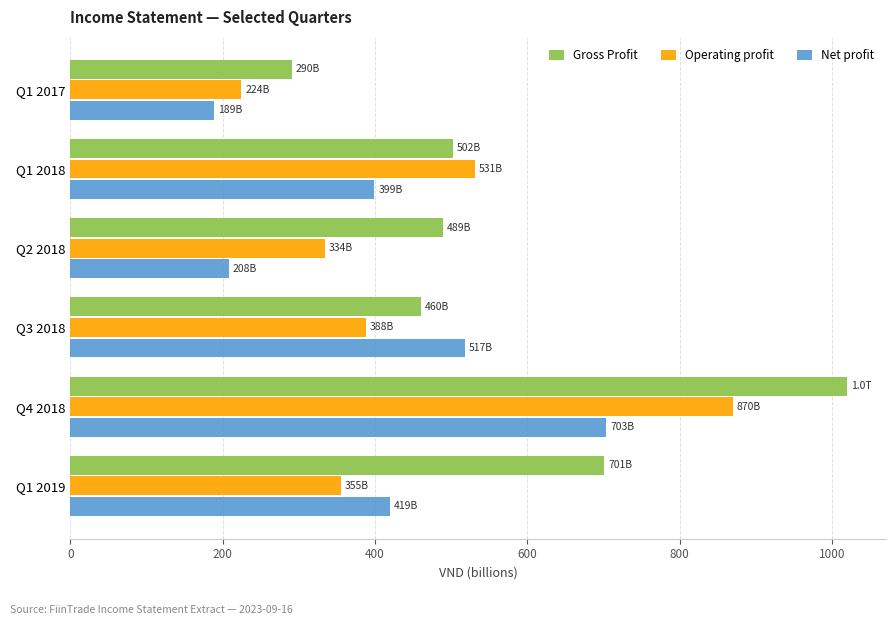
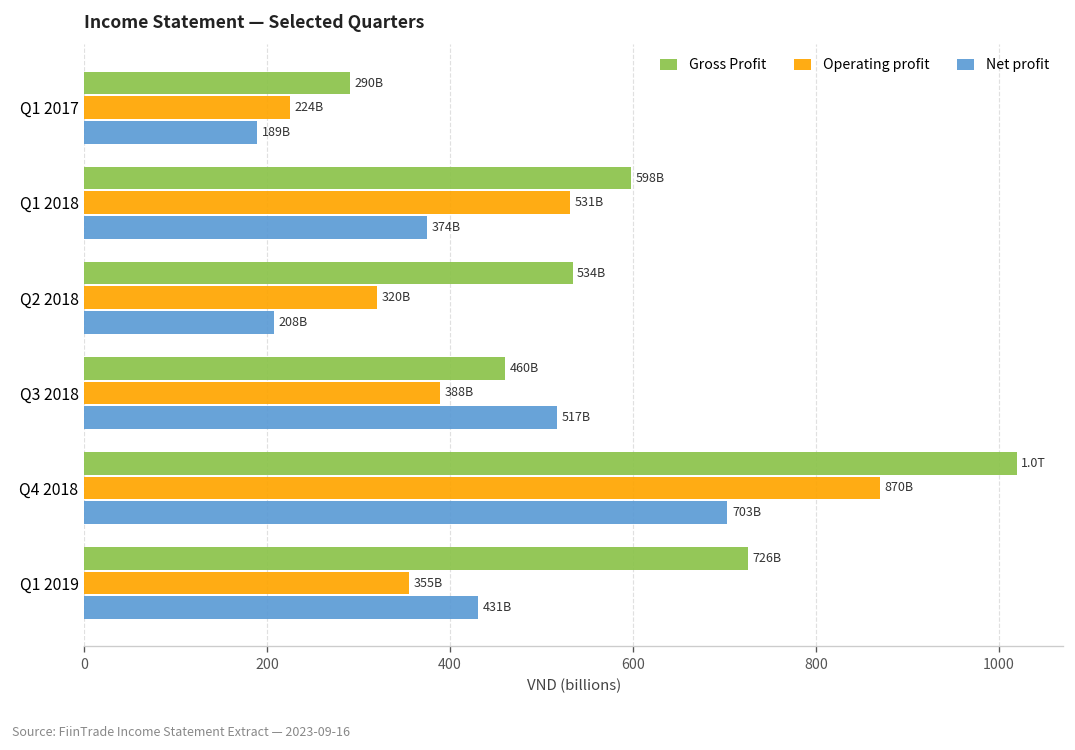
  {
    "Gross Profit": {
      "Q1 2017": "290B",
-     "Q1 2018": "502B",
-     "Q2 2018": "489B",
+     "Q1 2018": "598B",
+     "Q2 2018": "534B",
      "Q3 2018": "460B",
      "Q4 2018": "1.0T",
-     "Q1 2019": "701B"
+     "Q1 2019": "726B"
    },
    "Operating profit": {
      "Q1 2017": "224B",
      "Q1 2018": "531B",
-     "Q2 2018": "334B",
+     "Q2 2018": "320B",
      "Q3 2018": "388B",
      "Q4 2018": "870B",
      "Q1 2019": "355B"
    },
    "Net profit": {
      "Q1 2017": "189B",
-     "Q1 2018": "399B",
+     "Q1 2018": "374B",
      "Q2 2018": "208B",
      "Q3 2018": "517B",
      "Q4 2018": "703B",
-     "Q1 2019": "419B"
+     "Q1 2019": "431B"
    }
  }
